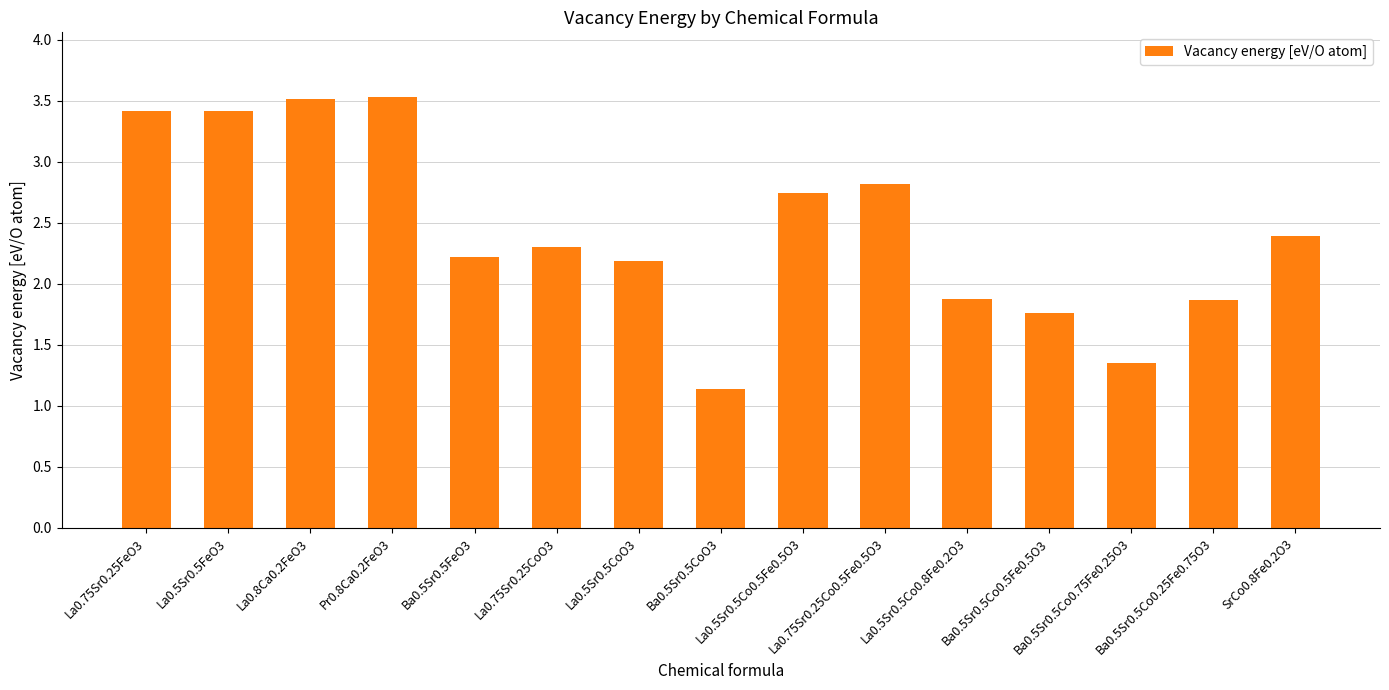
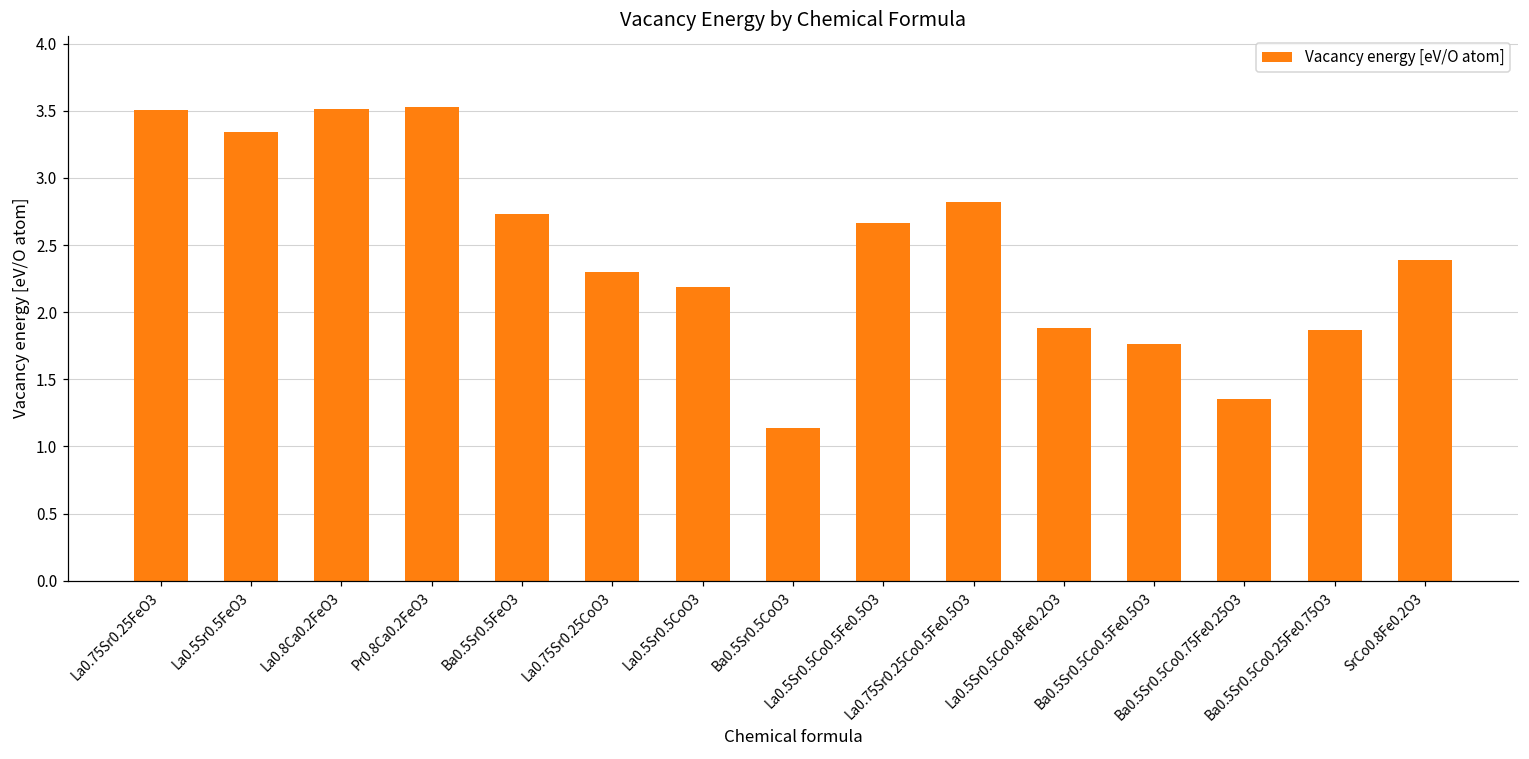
  {
-   "La0.75Sr0.25FeO3": 3.41,
-   "La0.5Sr0.5FeO3": 3.42,
+   "La0.75Sr0.25FeO3": 3.51,
+   "La0.5Sr0.5FeO3": 3.34,
    "La0.8Ca0.2FeO3": 3.52,
    "Pr0.8Ca0.2FeO3": 3.53,
-   "Ba0.5Sr0.5FeO3": 2.22,
+   "Ba0.5Sr0.5FeO3": 2.73,
    "La0.75Sr0.25CoO3": 2.30,
    "La0.5Sr0.5CoO3": 2.19,
    "Ba0.5Sr0.5CoO3": 1.14,
-   "La0.5Sr0.5Co0.5Fe0.5O3": 2.75,
+   "La0.5Sr0.5Co0.5Fe0.5O3": 2.66,
    "La0.75Sr0.25Co0.5Fe0.5O3": 2.82,
    "La0.5Sr0.5Co0.8Fe0.2O3": 1.88,
    "Ba0.5Sr0.5Co0.5Fe0.5O3": 1.76,
    "Ba0.5Sr0.5Co0.75Fe0.25O3": 1.35,
    "Ba0.5Sr0.5Co0.25Fe0.75O3": 1.87,
    "SrCo0.8Fe0.2O3": 2.39
  }
